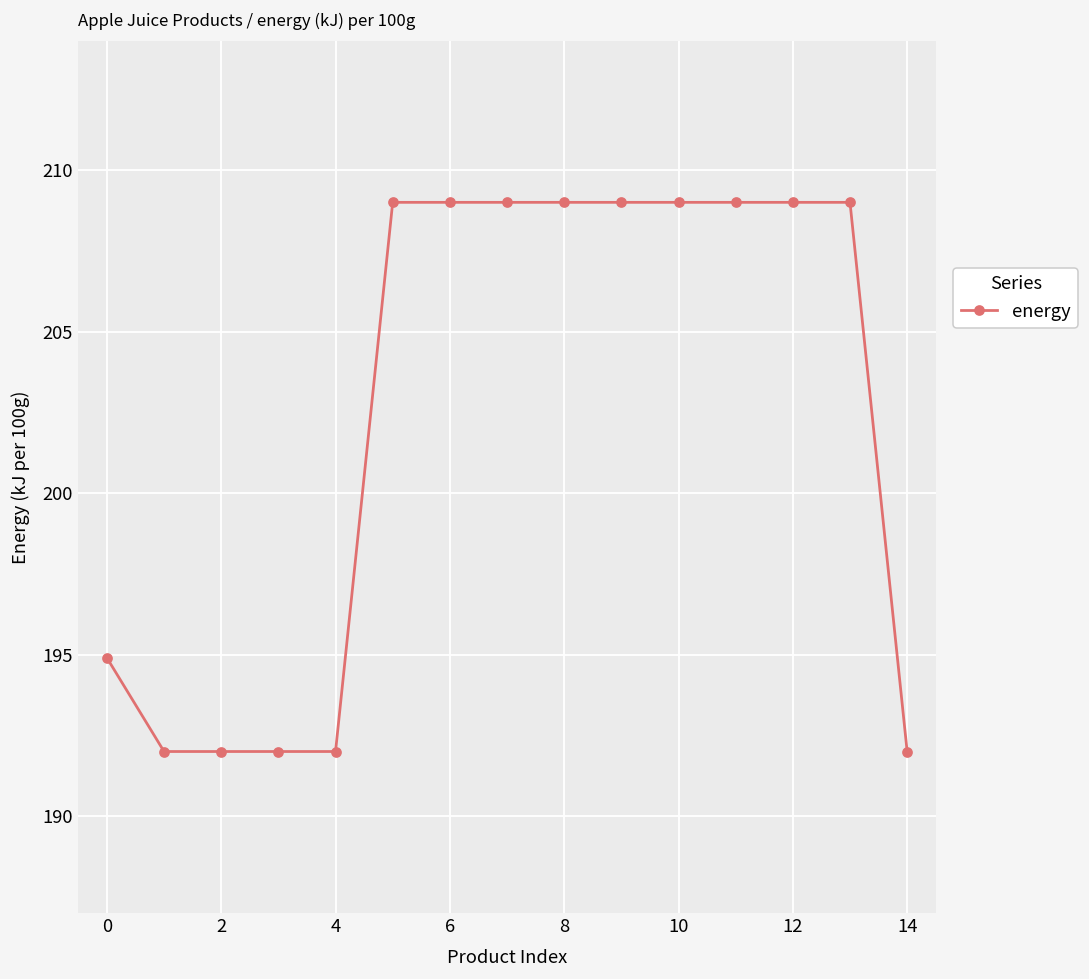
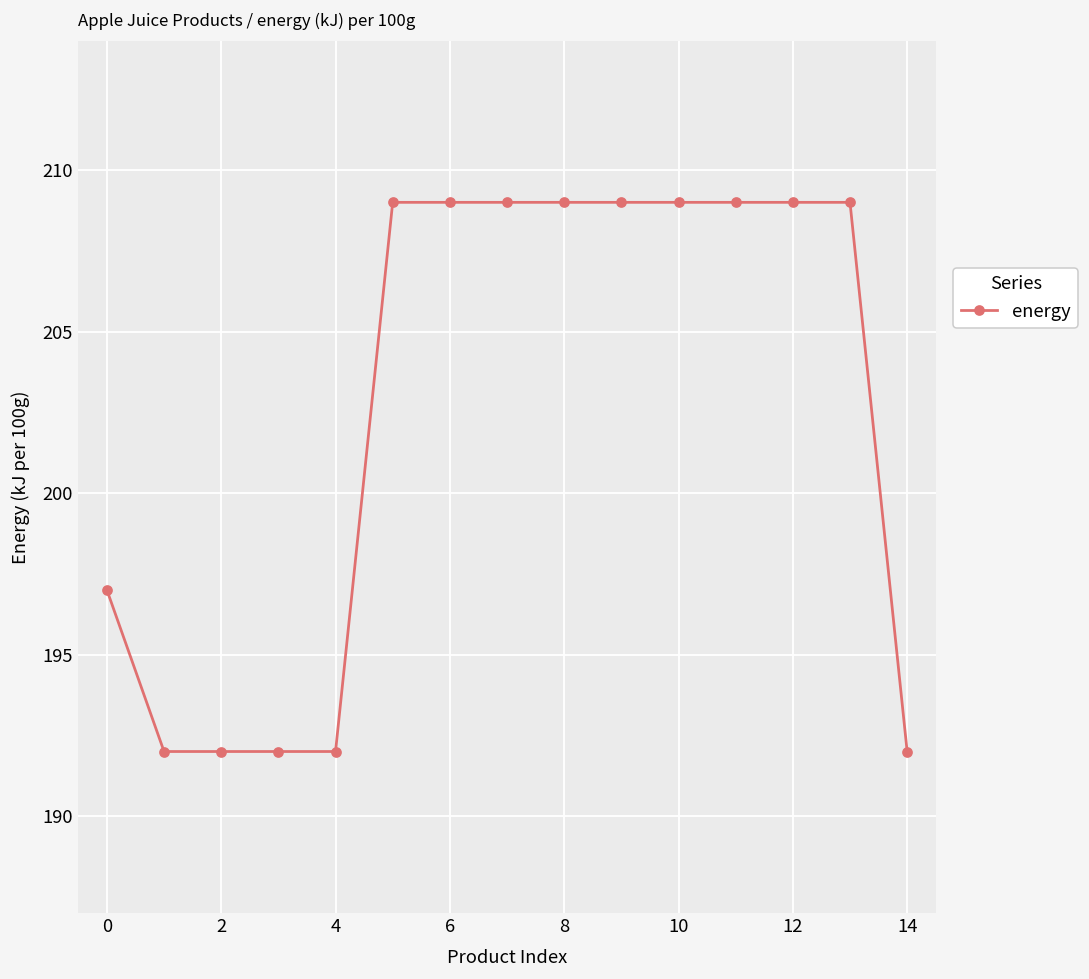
  {
-   "0": 194.9,
+   "0": 197.0,
    "2": 192.0,
    "4": 192.0,
    "6": 209.0,
    "8": 209.0,
    "10": 209.0,
    "12": 209.0,
    "14": 192.0
  }
